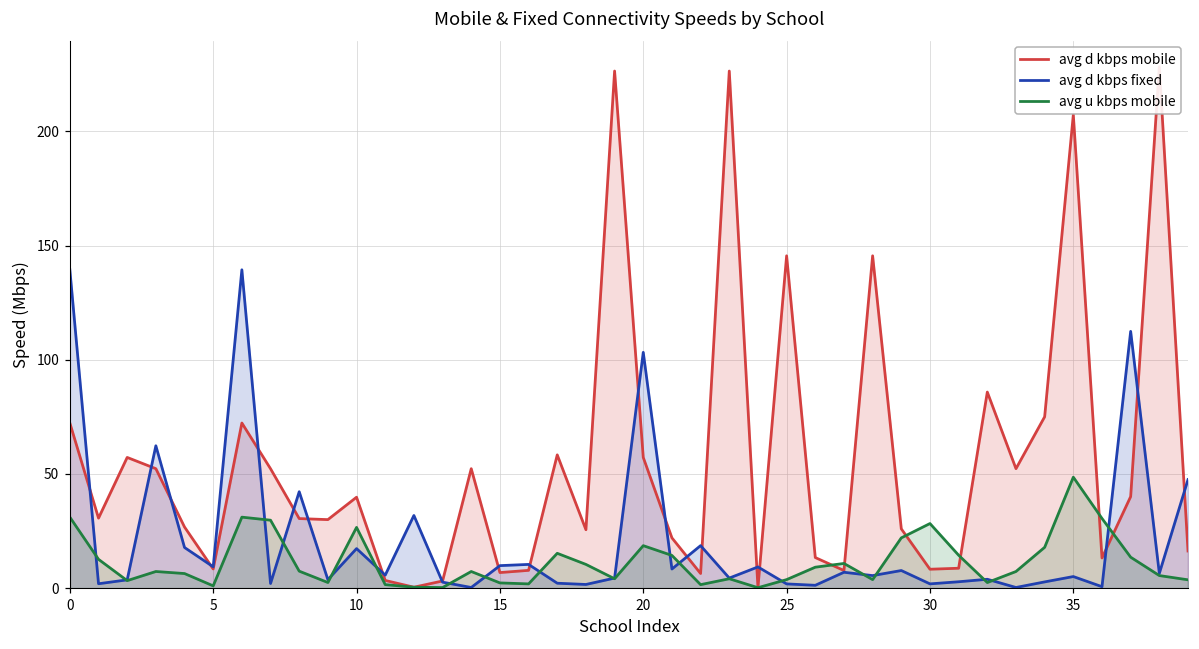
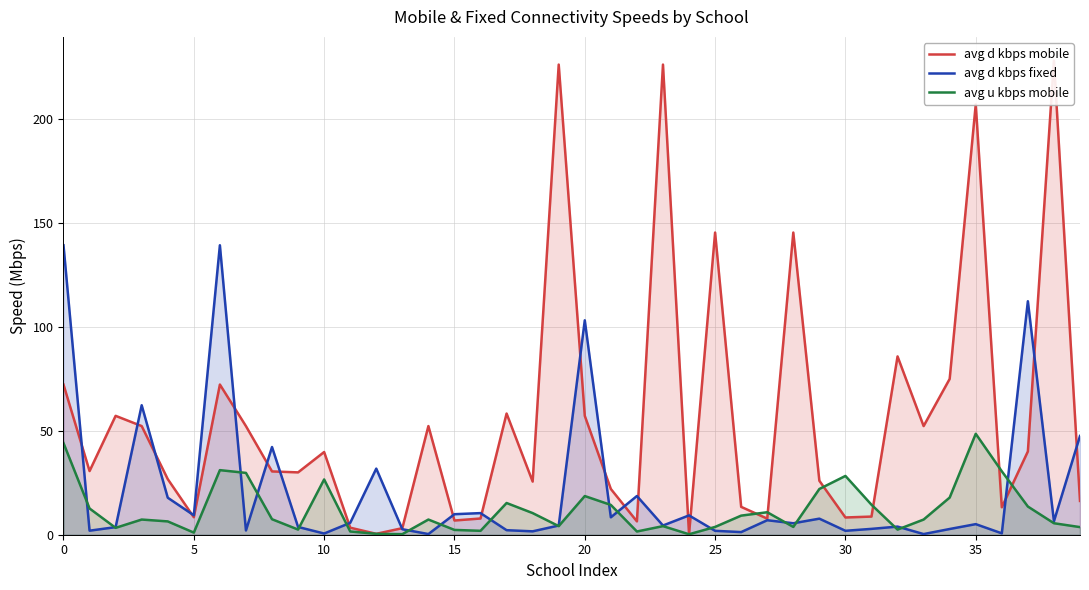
  {
    "avg d kbps mobile": {
      "0": 72,
      "10": 40,
      "15": 7,
      "20": 57,
      "25": 146,
      "30": 8
    },
    "avg d kbps fixed": {
      "0": 139,
-     "10": 17,
+     "10": 1,
      "15": 10,
      "20": 103,
      "25": 2,
      "30": 2,
      "35": 5
    },
    "avg u kbps mobile": {
-     "0": 31,
+     "0": 44,
      "5": 1,
      "10": 27,
      "15": 2,
      "20": 19,
      "25": 4,
      "30": 28,
      "35": 49
    }
  }
